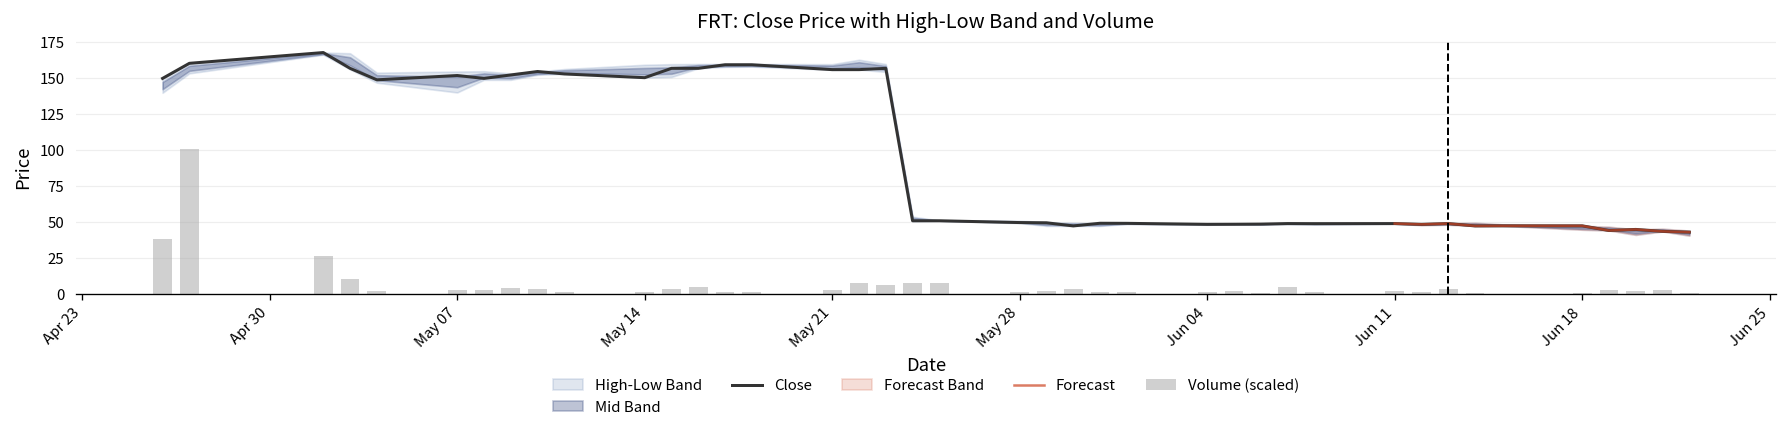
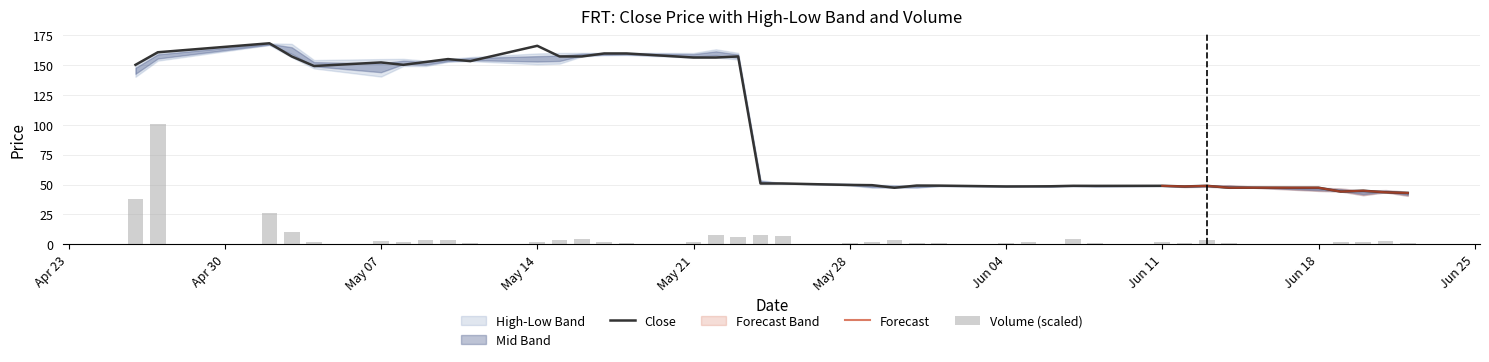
  {
    "Close": {
-     "May 14": 151,
+     "May 14": 166,
      "May 21": 156
    }
  }
